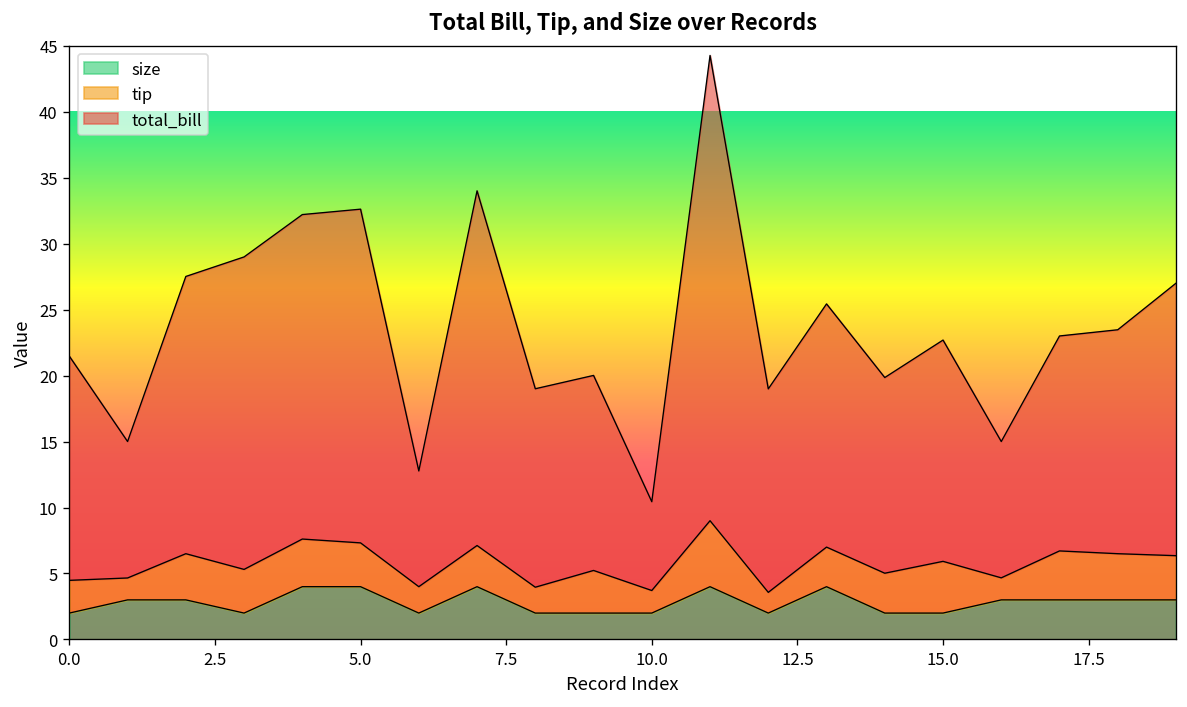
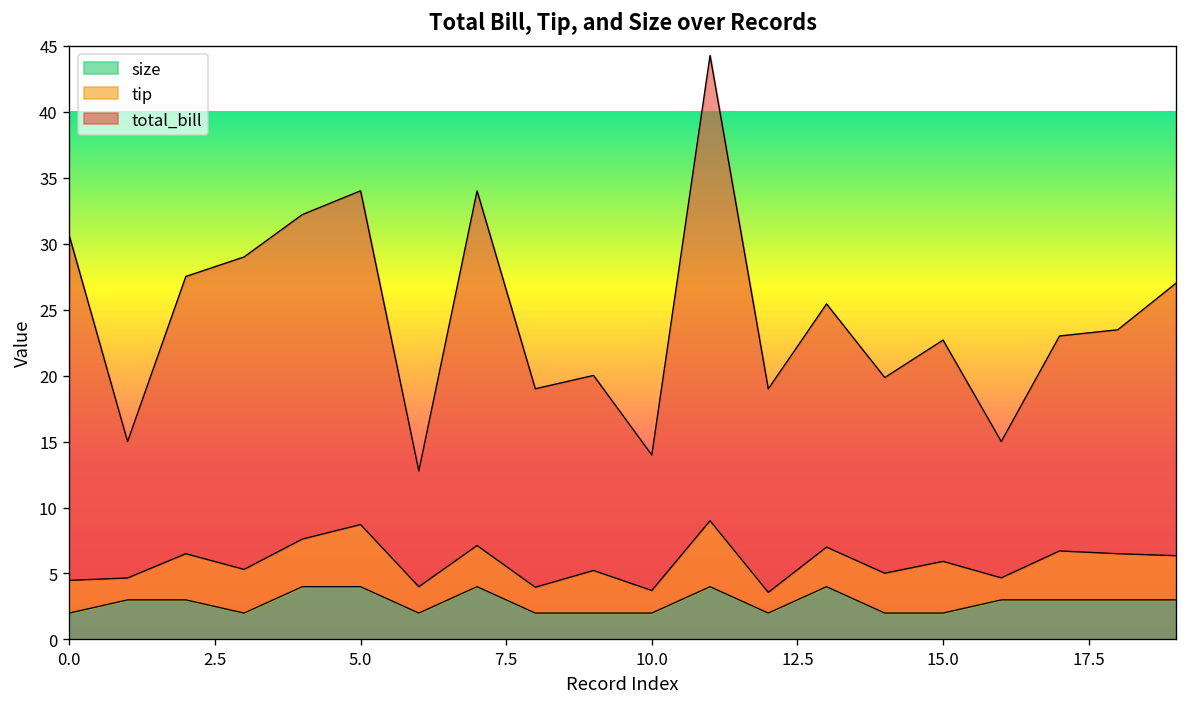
  {
    "size": {
      "0.0": 2.0,
      "5.0": 4.0,
      "10.0": 2.0,
      "15.0": 2.0
    },
    "tip": {
      "0.0": 2.5,
-     "5.0": 3.3,
+     "5.0": 4.7,
      "10.0": 1.7,
      "15.0": 3.9
    },
    "total_bill": {
-     "0.0": 17.0,
+     "0.0": 26.1,
      "5.0": 25.3,
-     "10.0": 6.7,
+     "10.0": 10.3,
      "15.0": 16.8
    }
  }
